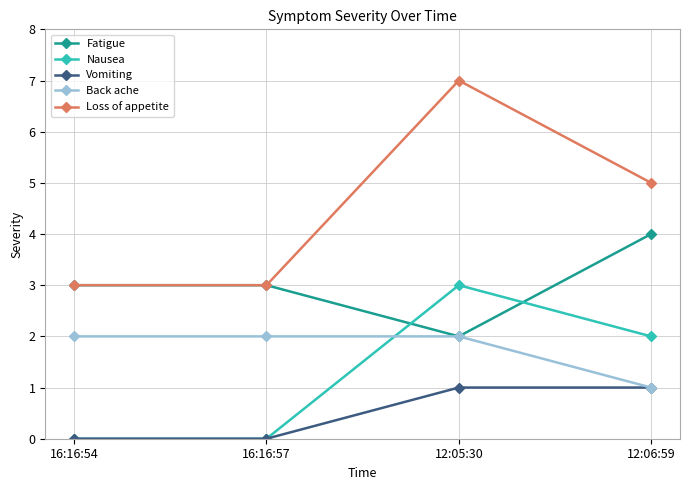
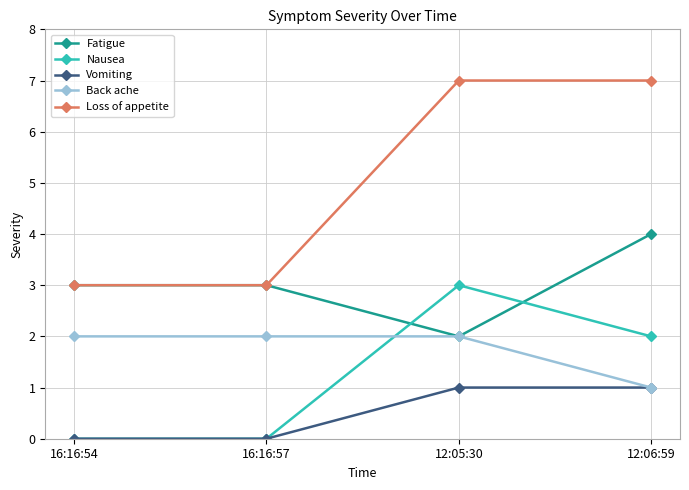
  {
    "Vomiting": {
      "12:05:30": 1
    },
    "Back ache": {
      "16:16:54": 2,
      "16:16:57": 2
    },
    "Loss of appetite": {
      "12:05:30": 7,
-     "12:06:59": 5
+     "12:06:59": 7
    }
  }
